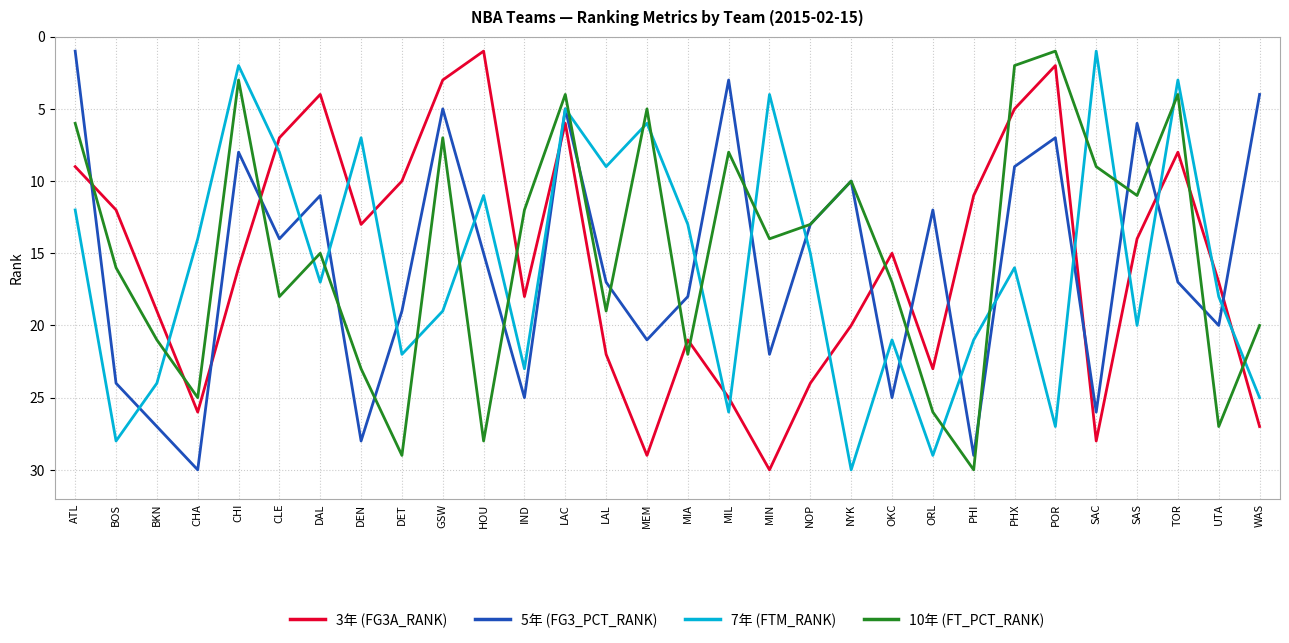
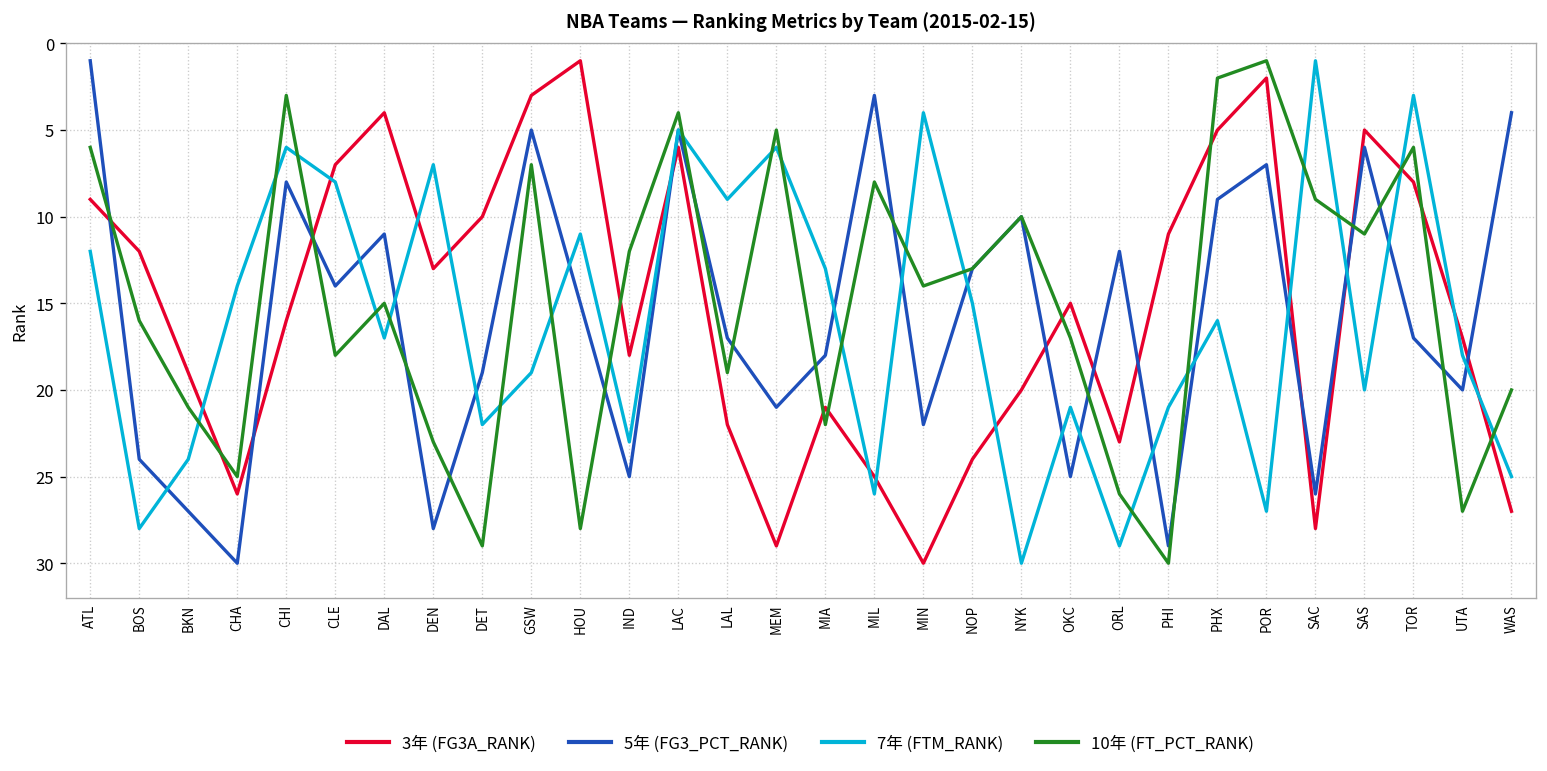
  {
    "3年 (FG3A_RANK)": {
      "ATL": 9,
      "BOS": 12,
      "BKN": 19,
      "CHA": 26,
      "CHI": 16,
      "CLE": 7,
      "DAL": 4,
      "DEN": 13,
      "DET": 10,
      "GSW": 3,
      "HOU": 1,
      "IND": 18,
      "LAC": 6,
      "LAL": 22,
      "MEM": 29,
      "MIA": 21,
      "MIL": 25,
      "MIN": 30,
      "NOP": 24,
      "NYK": 20,
      "OKC": 15,
      "ORL": 23,
      "PHI": 11,
      "PHX": 5,
      "POR": 2,
      "SAC": 28,
-     "SAS": 14,
+     "SAS": 5,
      "TOR": 8,
      "UTA": 17,
      "WAS": 27
    },
    "5年 (FG3_PCT_RANK)": {
      "ATL": 1,
      "BOS": 24,
      "BKN": 27,
      "CHA": 30,
      "CHI": 8,
      "CLE": 14,
      "DAL": 11,
      "DEN": 28,
      "DET": 19,
      "GSW": 5,
      "HOU": 15,
      "IND": 25,
      "LAL": 17,
      "MEM": 21,
      "MIA": 18,
      "MIL": 3,
      "MIN": 22,
      "OKC": 25,
      "ORL": 12,
      "PHI": 29,
      "PHX": 9,
      "POR": 7,
      "SAC": 26,
      "SAS": 6,
      "TOR": 17,
      "UTA": 20,
      "WAS": 4
    },
    "7年 (FTM_RANK)": {
      "ATL": 12,
      "BOS": 28,
      "BKN": 24,
      "CHA": 14,
-     "CHI": 2,
+     "CHI": 6,
      "CLE": 8,
      "DAL": 17,
      "DEN": 7,
      "DET": 22,
      "GSW": 19,
      "HOU": 11,
      "IND": 23,
      "LAL": 9,
      "MEM": 6,
      "MIA": 13,
      "MIL": 26,
      "MIN": 4,
      "NOP": 15,
      "NYK": 30,
      "OKC": 21,
      "ORL": 29,
      "PHI": 21,
      "PHX": 16,
      "POR": 27,
      "SAC": 1,
      "SAS": 20,
      "TOR": 3,
      "UTA": 18,
      "WAS": 25
    },
    "10年 (FT_PCT_RANK)": {
      "ATL": 6,
      "BOS": 16,
      "BKN": 21,
      "CHA": 25,
      "CHI": 3,
      "CLE": 18,
      "DAL": 15,
      "DEN": 23,
      "DET": 29,
      "GSW": 7,
      "HOU": 28,
      "IND": 12,
      "LAC": 4,
      "LAL": 19,
      "MEM": 5,
      "MIA": 22,
      "MIL": 8,
      "MIN": 14,
      "OKC": 17,
      "ORL": 26,
      "PHI": 30,
      "PHX": 2,
      "POR": 1,
      "SAC": 9,
      "SAS": 11,
-     "TOR": 4,
+     "TOR": 6,
      "UTA": 27,
      "WAS": 20
    }
  }
